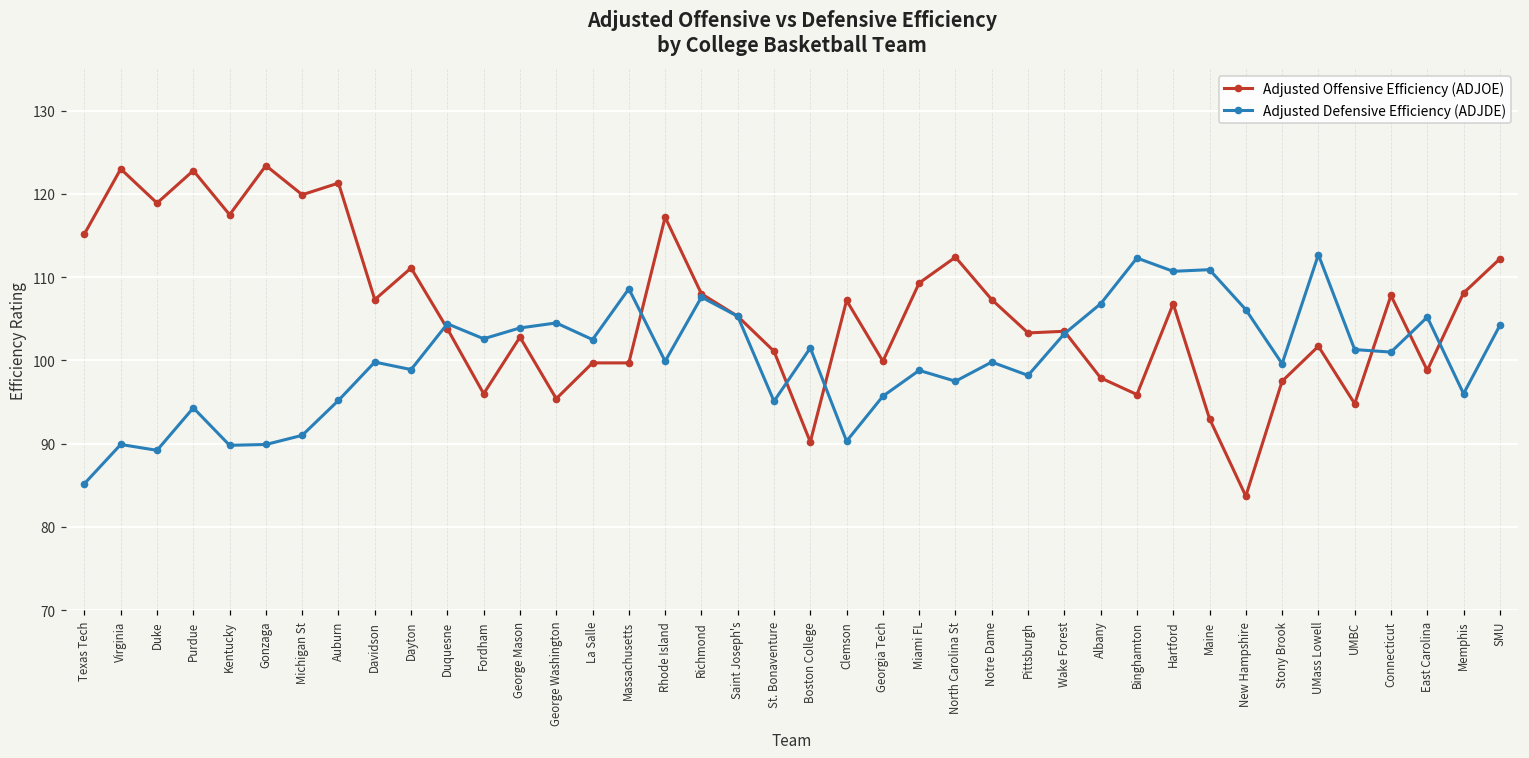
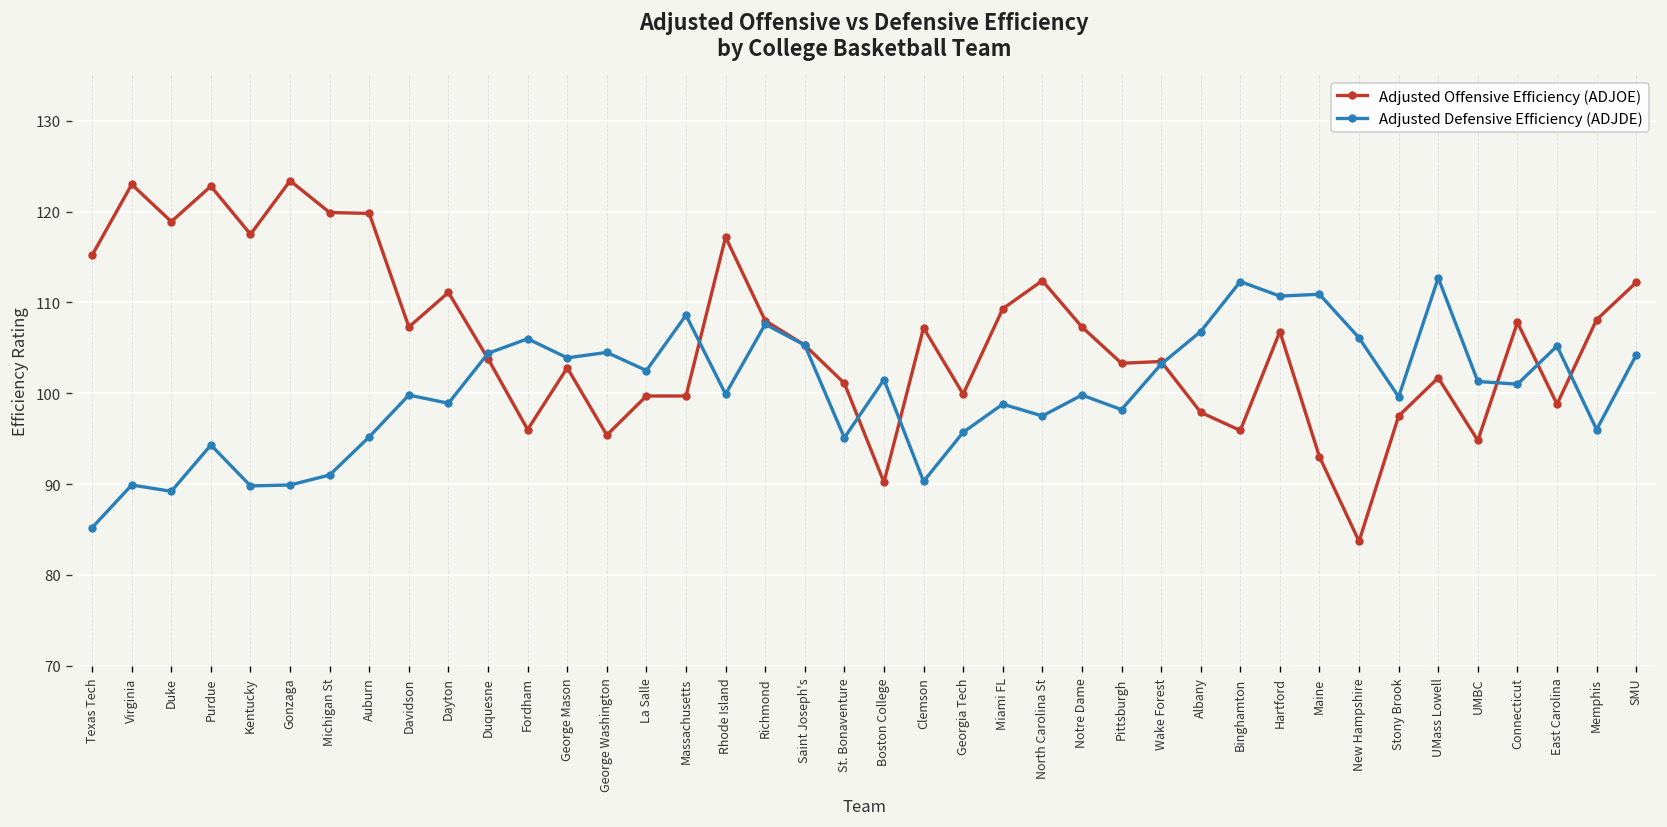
  {
    "Adjusted Offensive Efficiency (ADJOE)": {
      "Texas Tech": 115,
      "Virginia": 123,
      "Duke": 119,
      "Purdue": 123,
      "Kentucky": 118,
      "Gonzaga": 123,
      "Michigan St": 120,
-     "Auburn": 121,
+     "Auburn": 120,
      "Davidson": 107,
      "Dayton": 111,
      "Duquesne": 104,
      "Fordham": 96,
      "George Mason": 103,
      "George Washington": 95,
      "La Salle": 100,
      "Massachusetts": 100,
      "Rhode Island": 117,
      "Richmond": 108,
      "St. Bonaventure": 101,
      "Boston College": 90,
      "Clemson": 107,
      "Georgia Tech": 100,
      "Miami FL": 109,
      "North Carolina St": 112,
      "Notre Dame": 107,
      "Pittsburgh": 103,
      "Albany": 98,
      "Binghamton": 96,
      "Hartford": 107,
      "Maine": 93,
      "New Hampshire": 84,
      "Stony Brook": 98,
      "UMass Lowell": 102,
      "UMBC": 95,
      "Connecticut": 108,
      "East Carolina": 99,
      "Memphis": 108,
      "SMU": 112
    },
    "Adjusted Defensive Efficiency (ADJDE)": {
      "Texas Tech": 85,
      "Virginia": 90,
      "Duke": 89,
      "Purdue": 94,
      "Kentucky": 90,
      "Gonzaga": 90,
      "Michigan St": 91,
      "Auburn": 95,
      "Davidson": 100,
      "Dayton": 99,
      "Duquesne": 104,
-     "Fordham": 103,
+     "Fordham": 106,
      "George Mason": 104,
      "George Washington": 105,
      "La Salle": 103,
      "Massachusetts": 109,
      "Rhode Island": 100,
      "Richmond": 108,
      "St. Bonaventure": 95,
      "Boston College": 102,
      "Clemson": 90,
      "Georgia Tech": 96,
      "Miami FL": 99,
      "North Carolina St": 98,
      "Notre Dame": 100,
      "Pittsburgh": 98,
      "Albany": 107,
      "Binghamton": 112,
      "Hartford": 111,
      "Maine": 111,
      "New Hampshire": 106,
      "Stony Brook": 100,
      "UMass Lowell": 113,
      "UMBC": 101,
      "Connecticut": 101,
      "East Carolina": 105,
      "Memphis": 96,
      "SMU": 104
    }
  }
